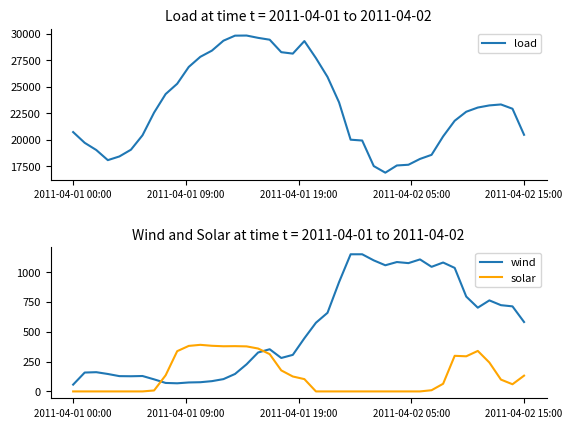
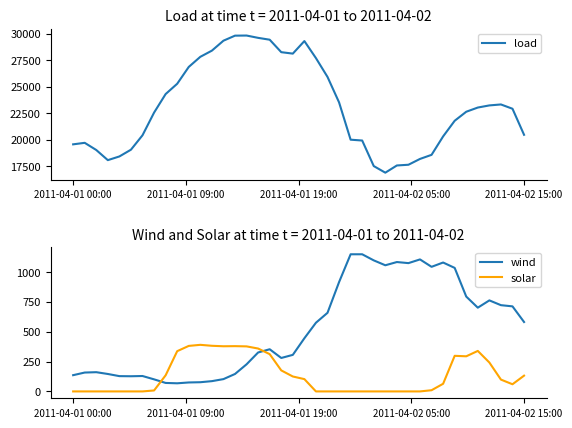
  {
    "Load at time t = 2011-04-01 to 2011-04-02": {
-     "2011-04-01 00:00": 20700,
+     "2011-04-01 00:00": 19600,
      "2011-04-02 15:00": 20500
    },
    "Wind and Solar at time t = 2011-04-01 to 2011-04-02": {
      "wind": {
-       "2011-04-01 00:00": 60,
+       "2011-04-01 00:00": 140,
        "2011-04-02 15:00": 580
      },
      "solar": {
        "2011-04-01 00:00": 0,
        "2011-04-02 15:00": 130
      }
    }
  }
